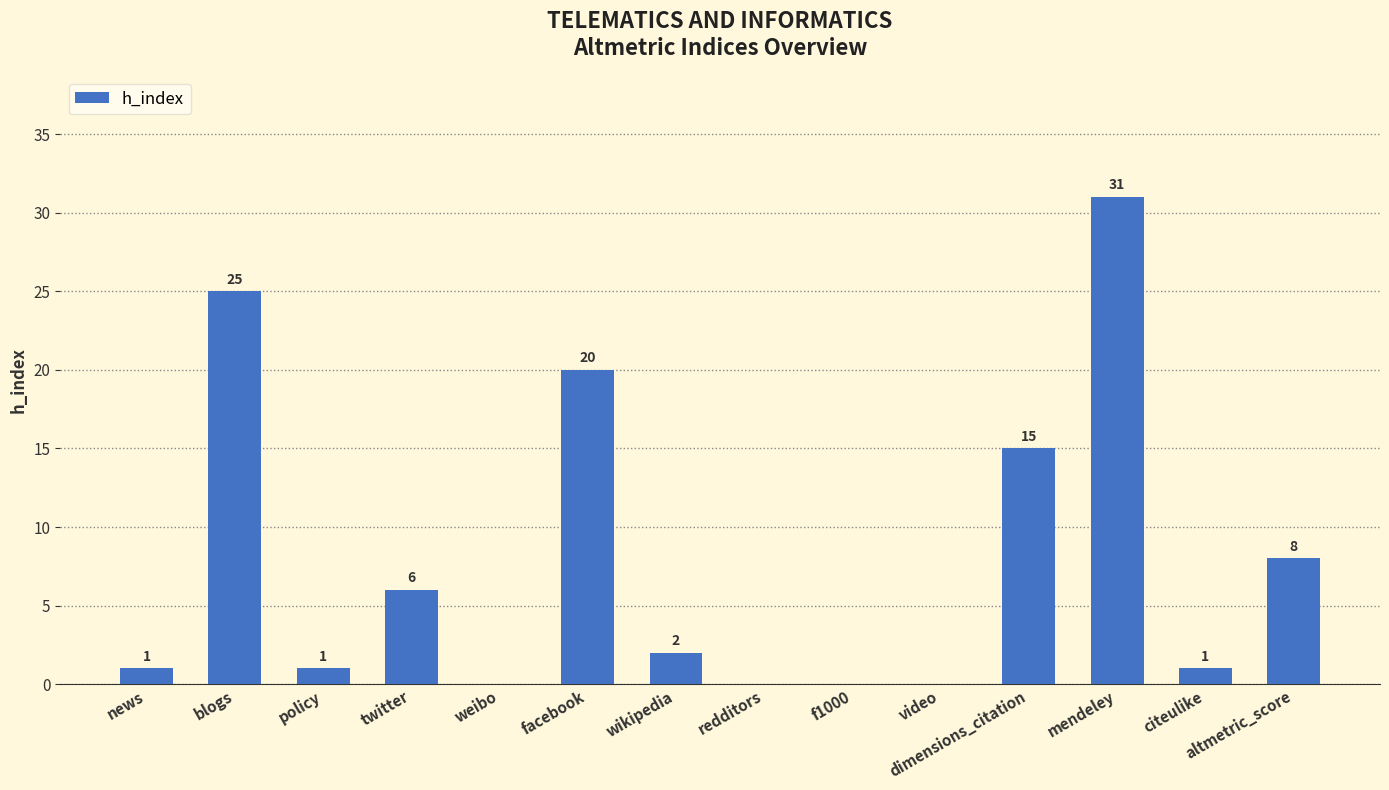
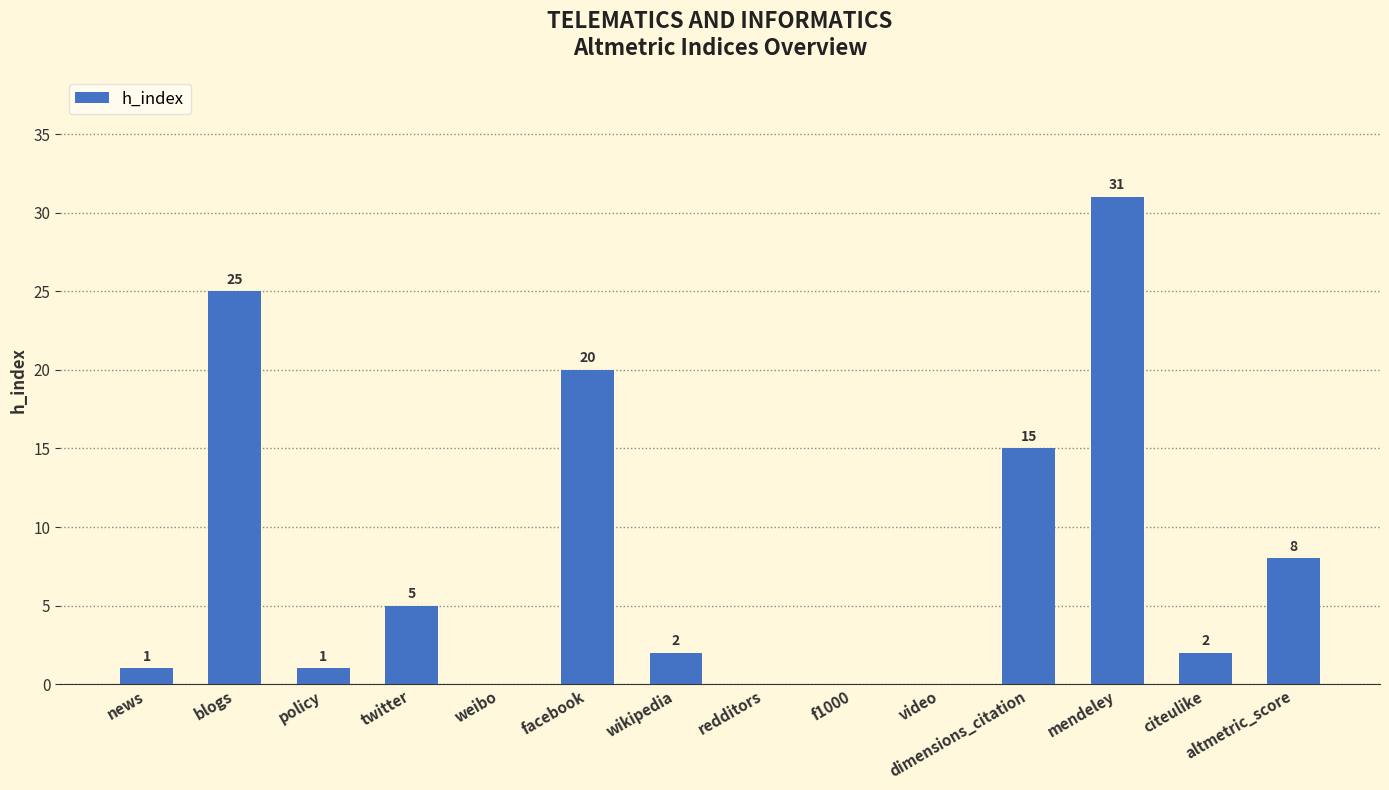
  {
    "news": 1,
    "blogs": 25,
    "policy": 1,
-   "twitter": 6,
+   "twitter": 5,
    "facebook": 20,
    "wikipedia": 2,
    "dimensions_citation": 15,
    "mendeley": 31,
-   "citeulike": 1,
+   "citeulike": 2,
    "altmetric_score": 8
  }
